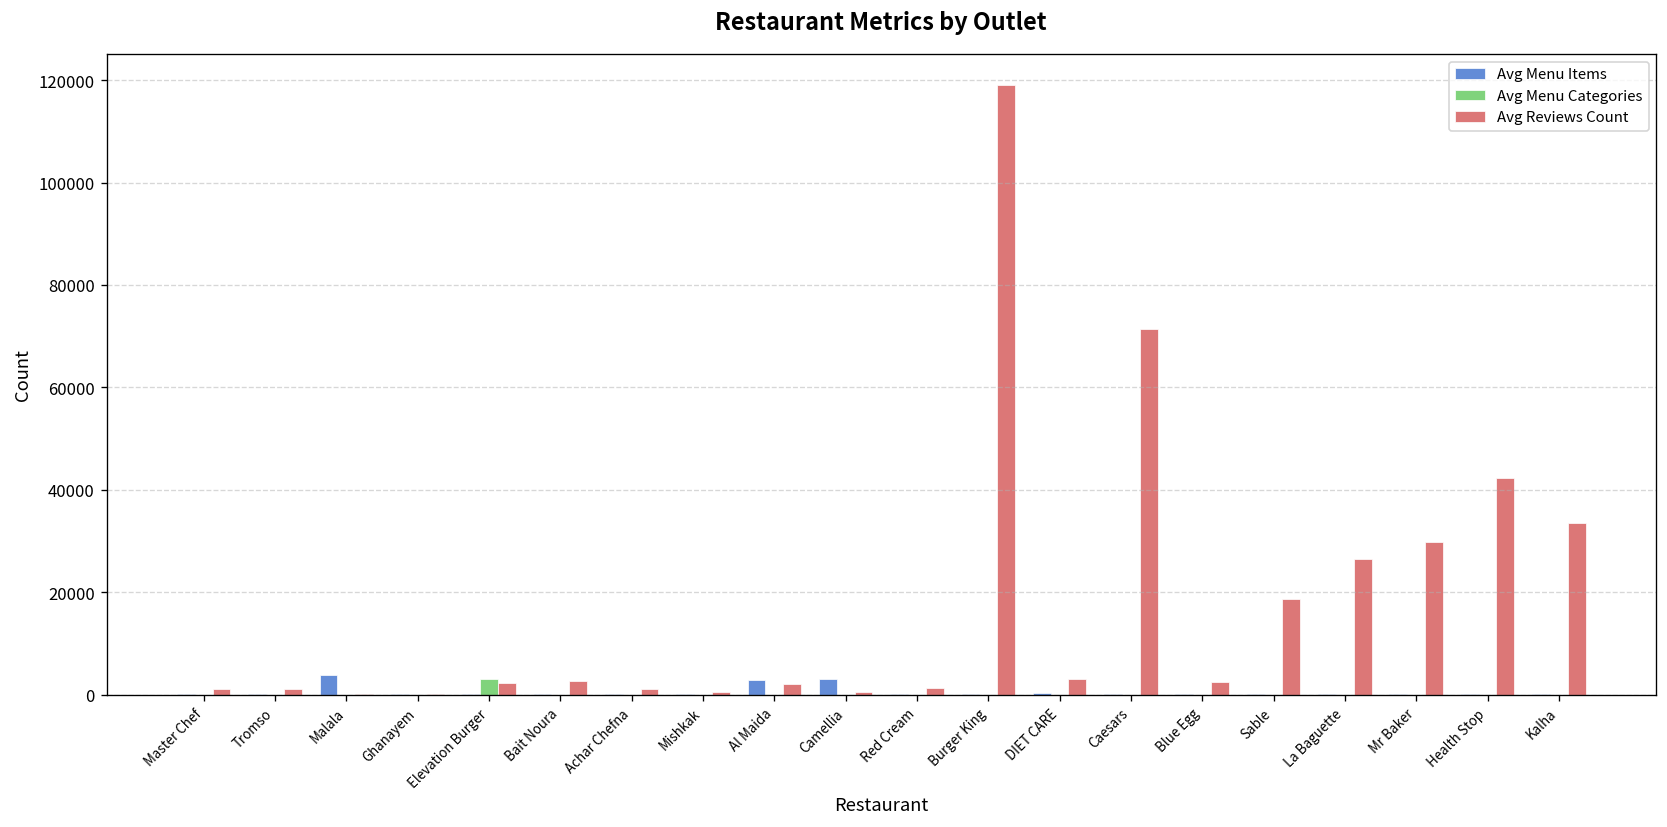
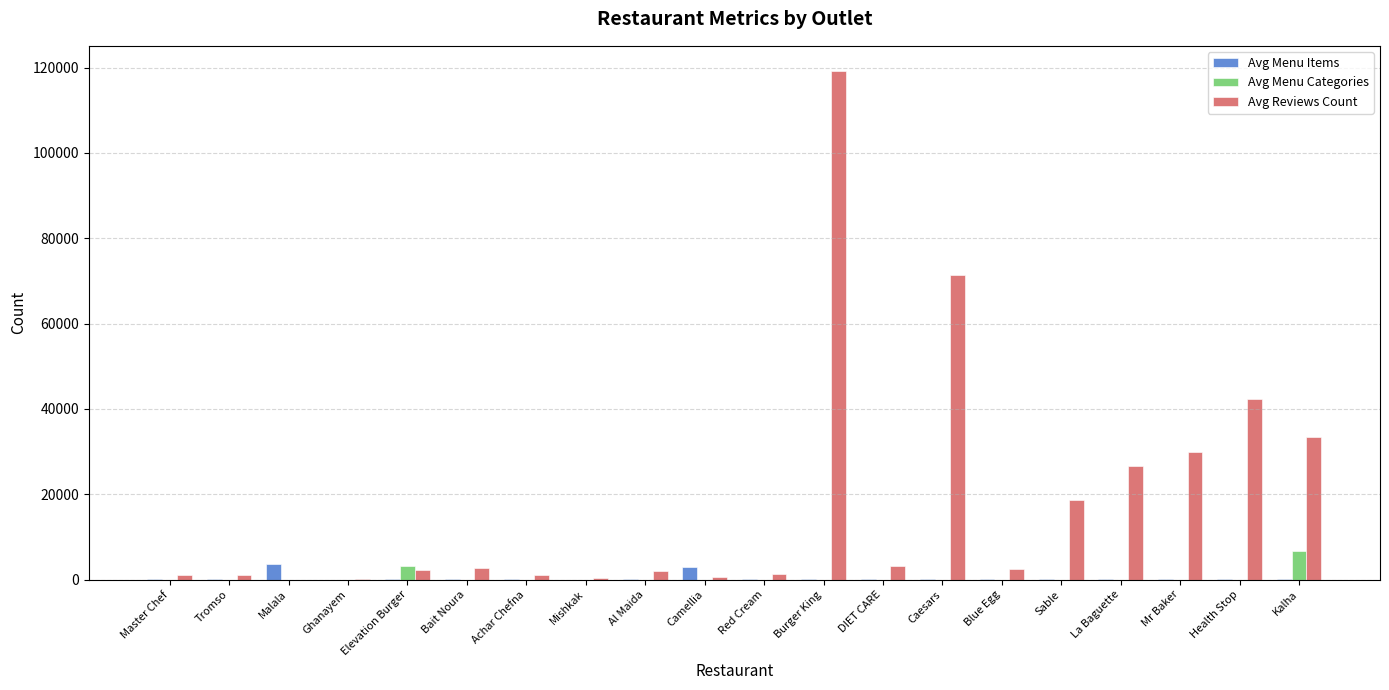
  {
    "Avg Menu Items": {
      "Malala": 4000,
-     "Al Maida": 3000,
+     "Al Maida": 0,
      "Camellia": 3000
    },
    "Avg Menu Categories": {
      "Elevation Burger": 3000,
-     "Kalha": 0
+     "Kalha": 7000
    },
    "Avg Reviews Count": {
      "Master Chef": 1000,
      "Tromso": 1000,
      "Elevation Burger": 2000,
      "Bait Noura": 3000,
      "Achar Chefna": 1000,
      "Al Maida": 2000,
      "Red Cream": 1000,
      "Burger King": 119000,
      "DIET CARE": 3000,
      "Caesars": 71000,
      "Blue Egg": 3000,
      "Sable": 19000,
      "La Baguette": 27000,
      "Mr Baker": 30000,
      "Health Stop": 42000,
      "Kalha": 33000
    }
  }
